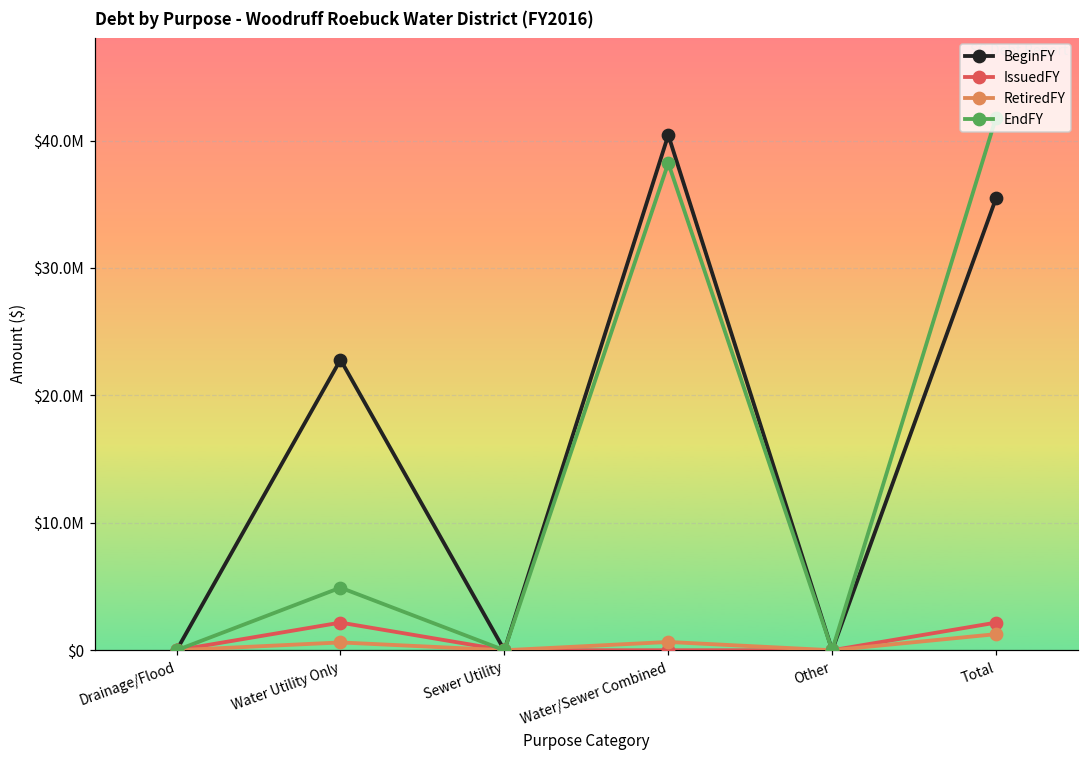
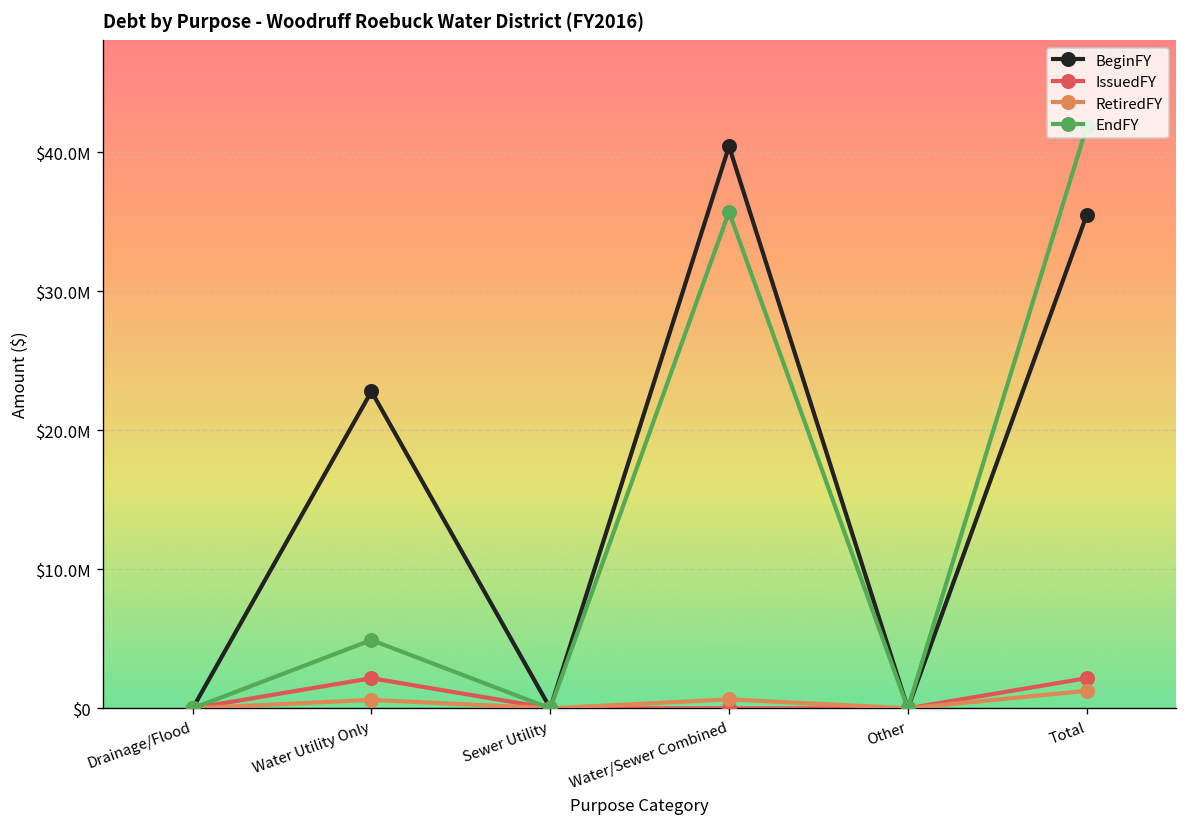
  {
    "BeginFY": {
      "Water Utility Only": "$22800000",
      "Water/Sewer Combined": "$40400000",
      "Total": "$35500000"
    },
    "EndFY": {
      "Water Utility Only": "$4900000",
-     "Water/Sewer Combined": "$38200000"
+     "Water/Sewer Combined": "$35700000"
    }
  }
